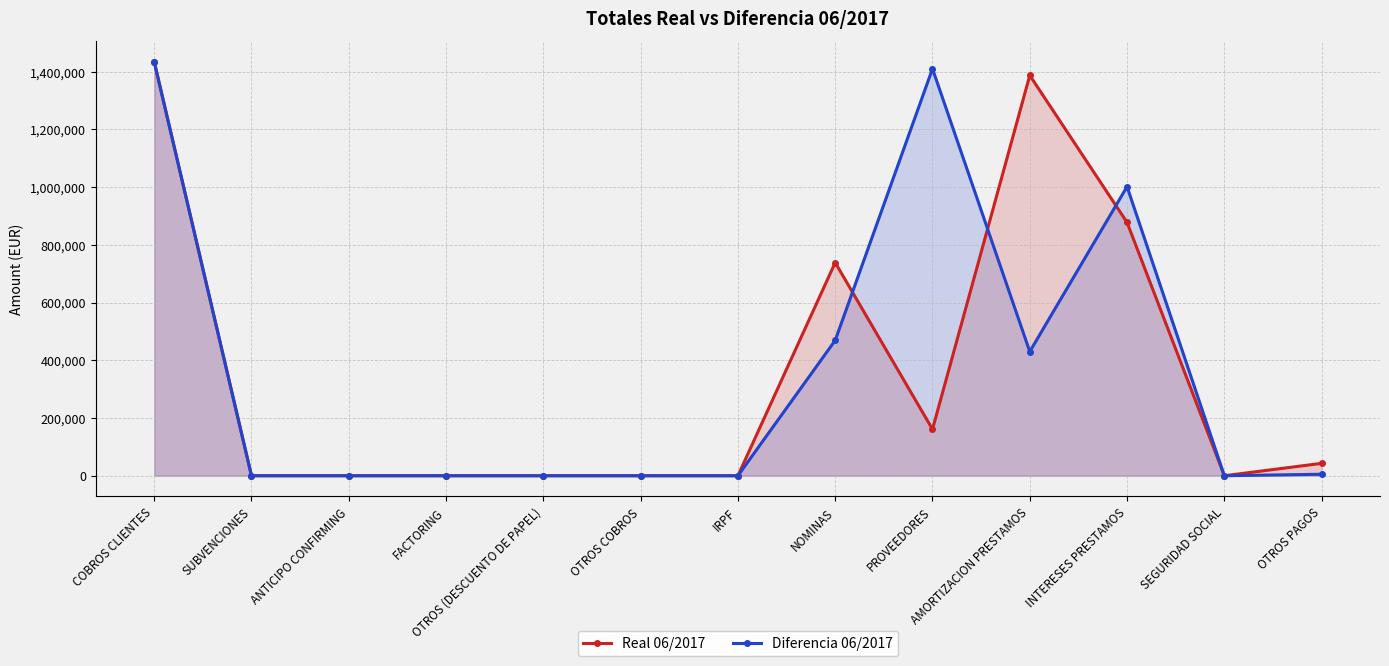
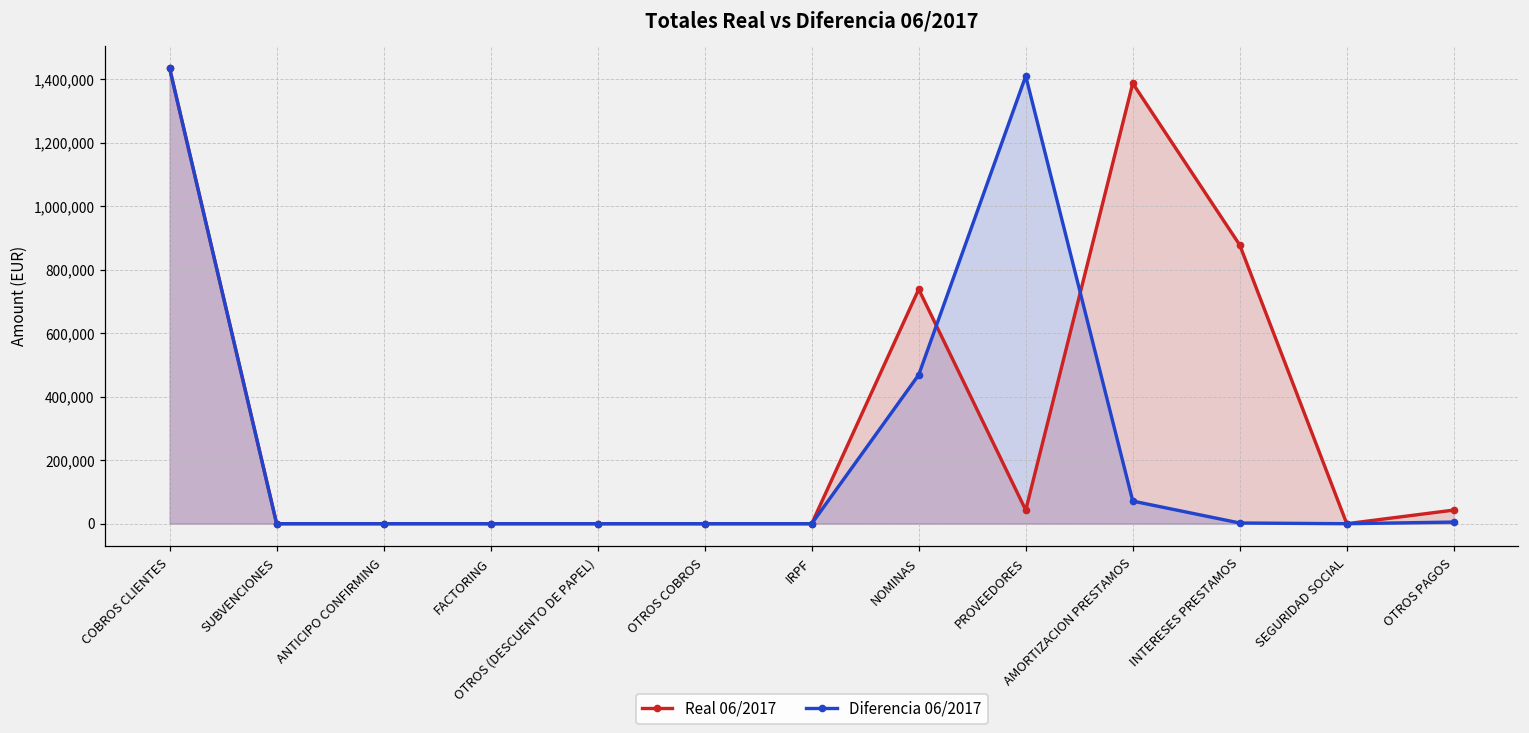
  {
    "Real 06/2017": {
      "NOMINAS": "740,000",
-     "PROVEEDORES": "160,000",
+     "PROVEEDORES": "40,000",
      "AMORTIZACION PRESTAMOS": "1,390,000",
      "INTERESES PRESTAMOS": "880,000",
      "OTROS PAGOS": "40,000"
    },
    "Diferencia 06/2017": {
      "NOMINAS": "470,000",
      "PROVEEDORES": "1,410,000",
-     "AMORTIZACION PRESTAMOS": "430,000",
-     "INTERESES PRESTAMOS": "1,000,000",
+     "AMORTIZACION PRESTAMOS": "70,000",
+     "INTERESES PRESTAMOS": "0",
      "OTROS PAGOS": "10,000"
    }
  }
